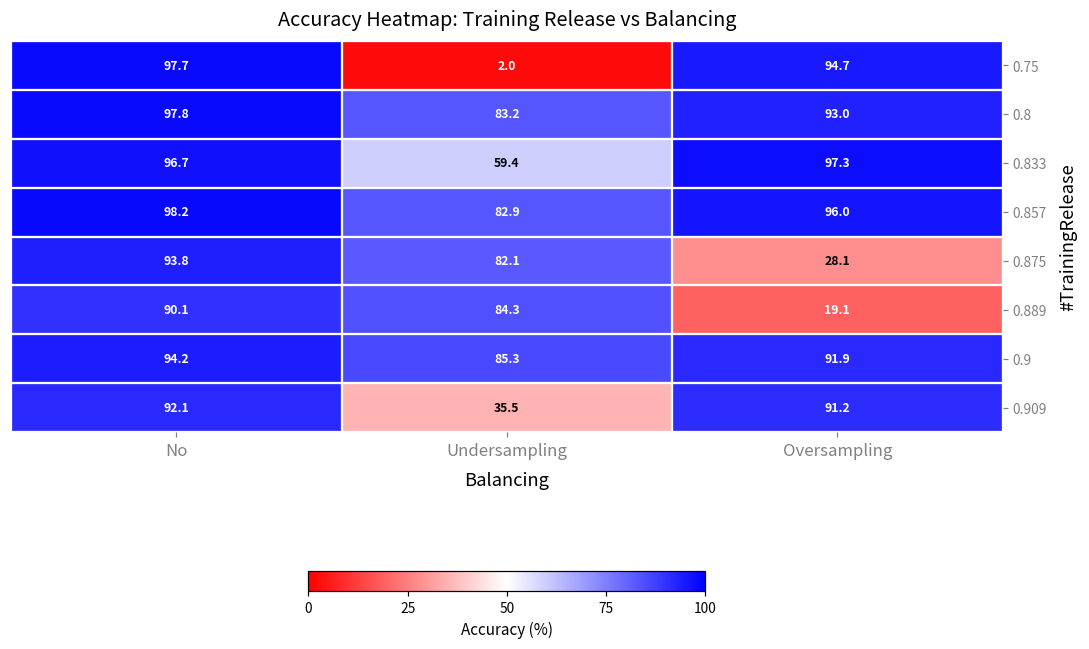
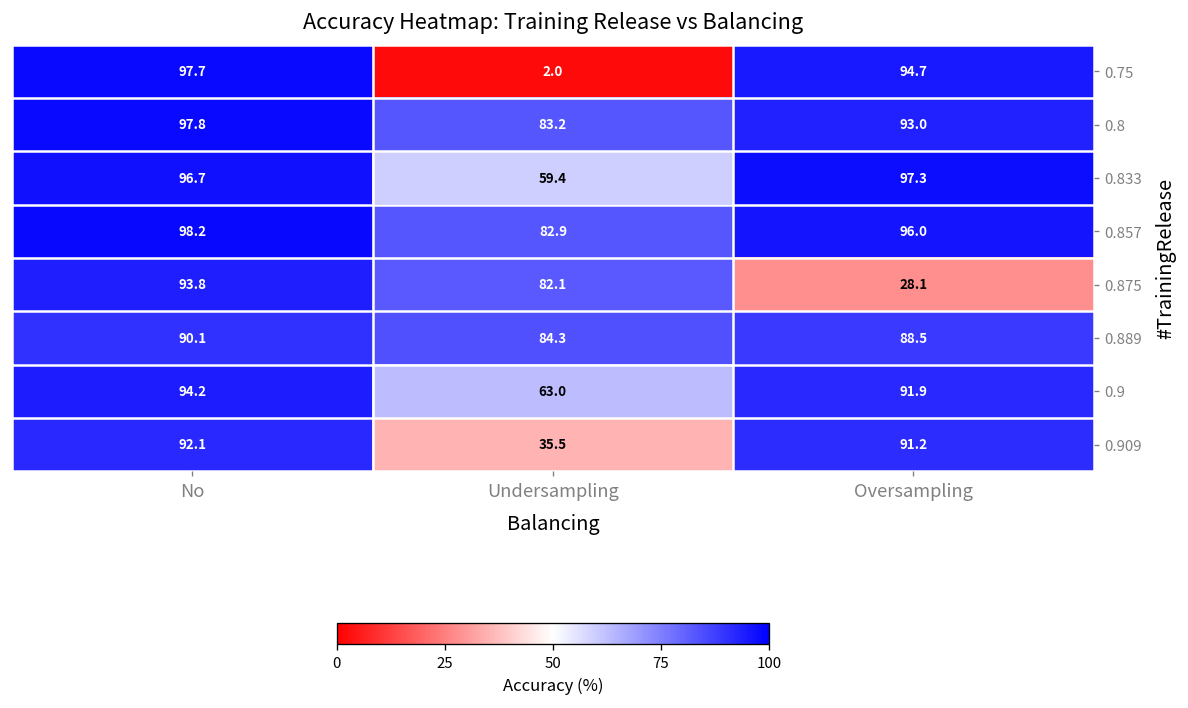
  {
    "0.75": {
      "No": 97.7,
      "Undersampling": 2.0,
      "Oversampling": 94.7
    },
    "0.8": {
      "No": 97.8,
      "Undersampling": 83.2,
      "Oversampling": 93.0
    },
    "0.833": {
      "No": 96.7,
      "Undersampling": 59.4,
      "Oversampling": 97.3
    },
    "0.857": {
      "No": 98.2,
      "Undersampling": 82.9,
      "Oversampling": 96.0
    },
    "0.875": {
      "No": 93.8,
      "Undersampling": 82.1,
      "Oversampling": 28.1
    },
    "0.889": {
      "No": 90.1,
      "Undersampling": 84.3,
-     "Oversampling": 19.1
+     "Oversampling": 88.5
    },
    "0.9": {
      "No": 94.2,
-     "Undersampling": 85.3,
+     "Undersampling": 63.0,
      "Oversampling": 91.9
    },
    "0.909": {
      "No": 92.1,
      "Undersampling": 35.5,
      "Oversampling": 91.2
    }
  }
